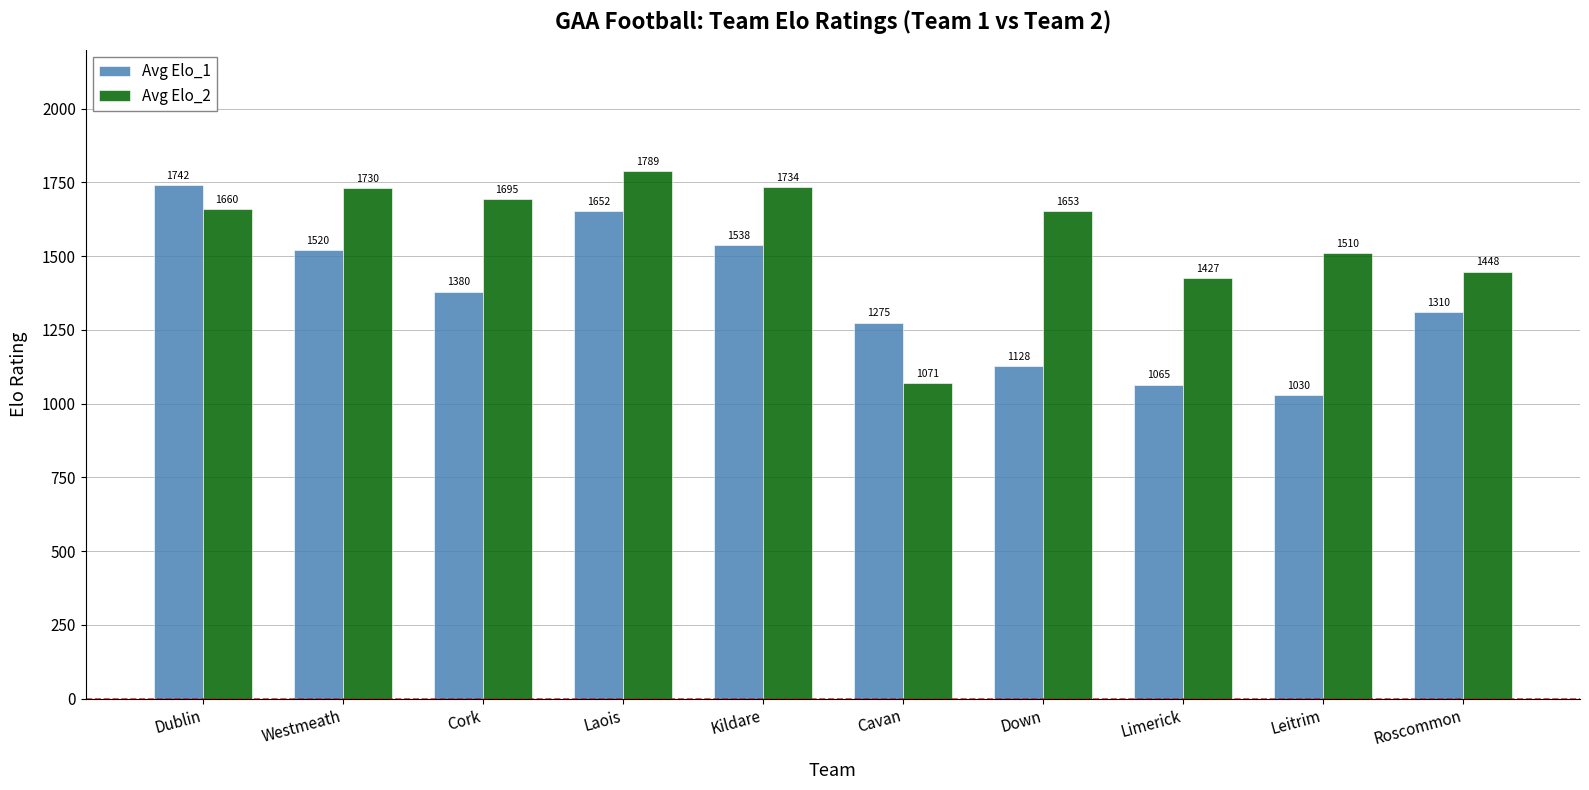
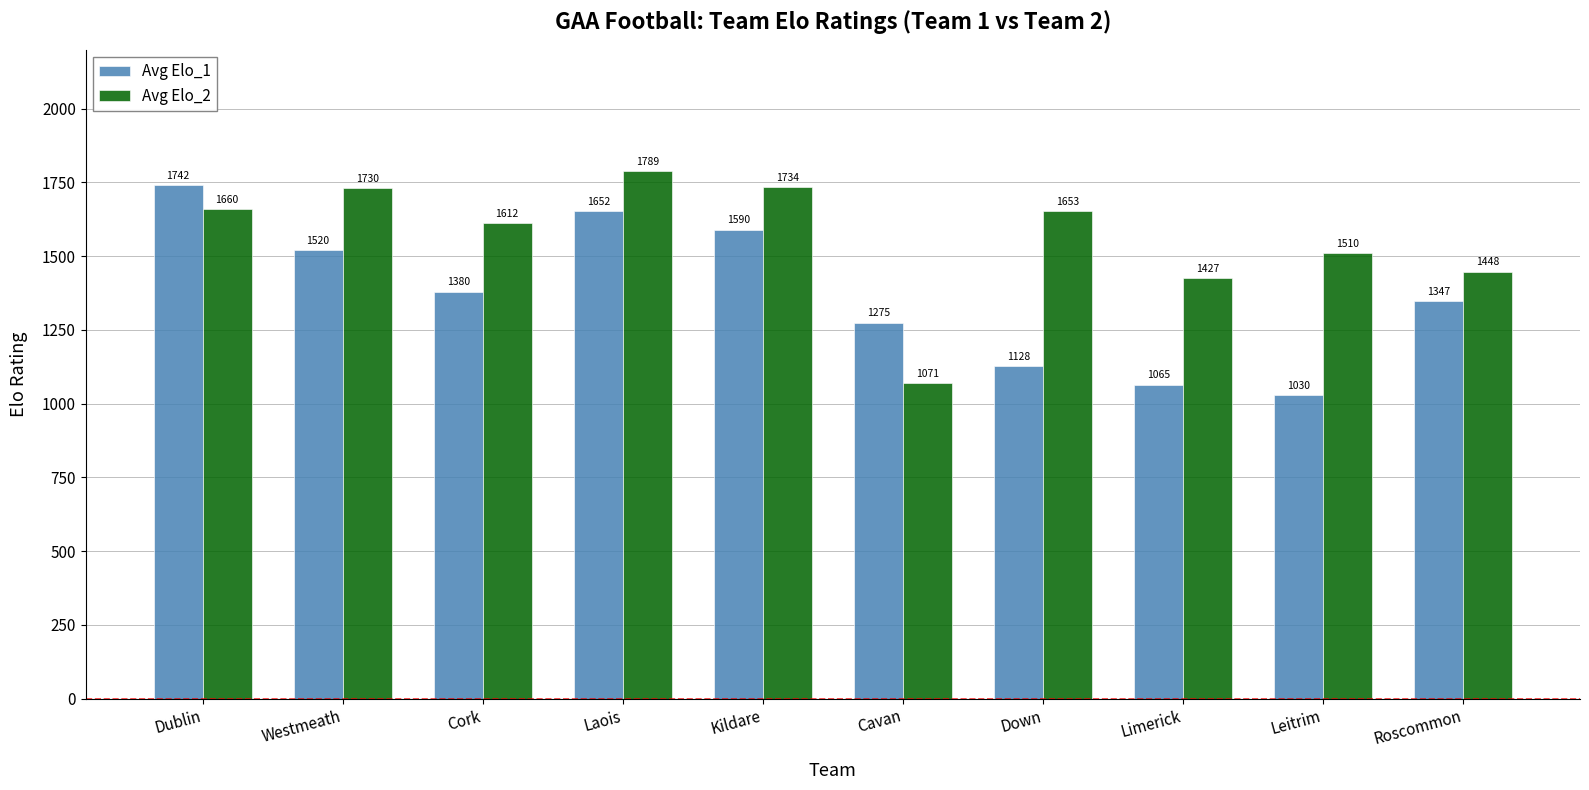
  {
    "Avg Elo_1": {
      "Dublin": 1742,
      "Westmeath": 1520,
      "Cork": 1380,
      "Laois": 1652,
-     "Kildare": 1538,
+     "Kildare": 1590,
      "Cavan": 1275,
      "Down": 1128,
      "Limerick": 1065,
      "Leitrim": 1030,
-     "Roscommon": 1310
+     "Roscommon": 1347
    },
    "Avg Elo_2": {
      "Dublin": 1660,
      "Westmeath": 1730,
-     "Cork": 1695,
+     "Cork": 1612,
      "Laois": 1789,
      "Kildare": 1734,
      "Cavan": 1071,
      "Down": 1653,
      "Limerick": 1427,
      "Leitrim": 1510,
      "Roscommon": 1448
    }
  }
